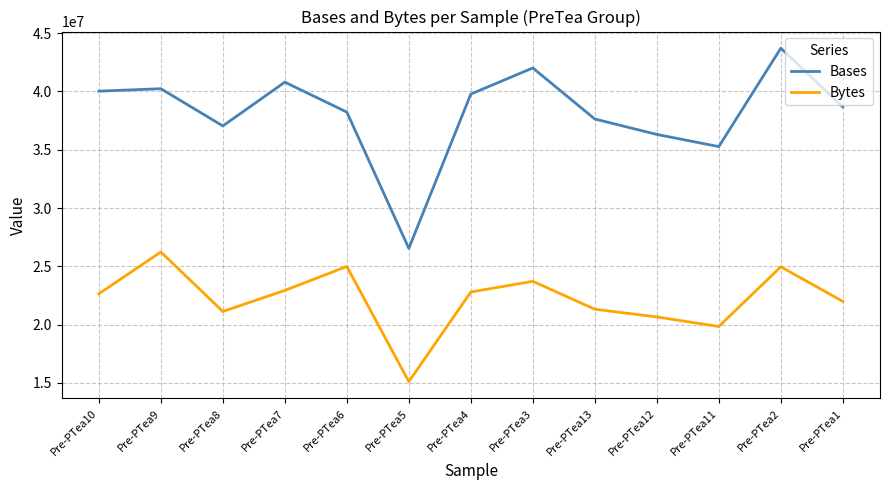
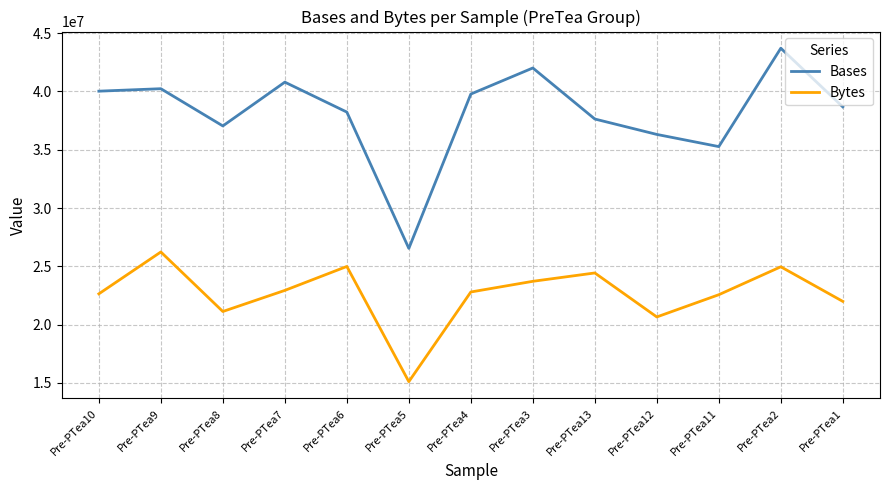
  {
    "Bases": {
      "Pre-PTea10": 40000000,
      "Pre-PTea9": 40200000,
      "Pre-PTea8": 37000000,
      "Pre-PTea7": 40800000,
      "Pre-PTea6": 38200000,
      "Pre-PTea5": 26500000,
      "Pre-PTea4": 39800000,
      "Pre-PTea3": 42000000,
      "Pre-PTea13": 37600000,
      "Pre-PTea12": 36300000,
      "Pre-PTea11": 35300000,
      "Pre-PTea2": 43700000,
      "Pre-PTea1": 38700000
    },
    "Bytes": {
      "Pre-PTea10": 22600000,
      "Pre-PTea9": 26200000,
      "Pre-PTea8": 21100000,
      "Pre-PTea7": 22900000,
      "Pre-PTea6": 25000000,
      "Pre-PTea5": 15100000,
      "Pre-PTea4": 22800000,
      "Pre-PTea3": 23700000,
-     "Pre-PTea13": 21300000,
+     "Pre-PTea13": 24400000,
      "Pre-PTea12": 20700000,
-     "Pre-PTea11": 19800000,
+     "Pre-PTea11": 22600000,
      "Pre-PTea2": 25000000,
      "Pre-PTea1": 22000000
    }
  }
